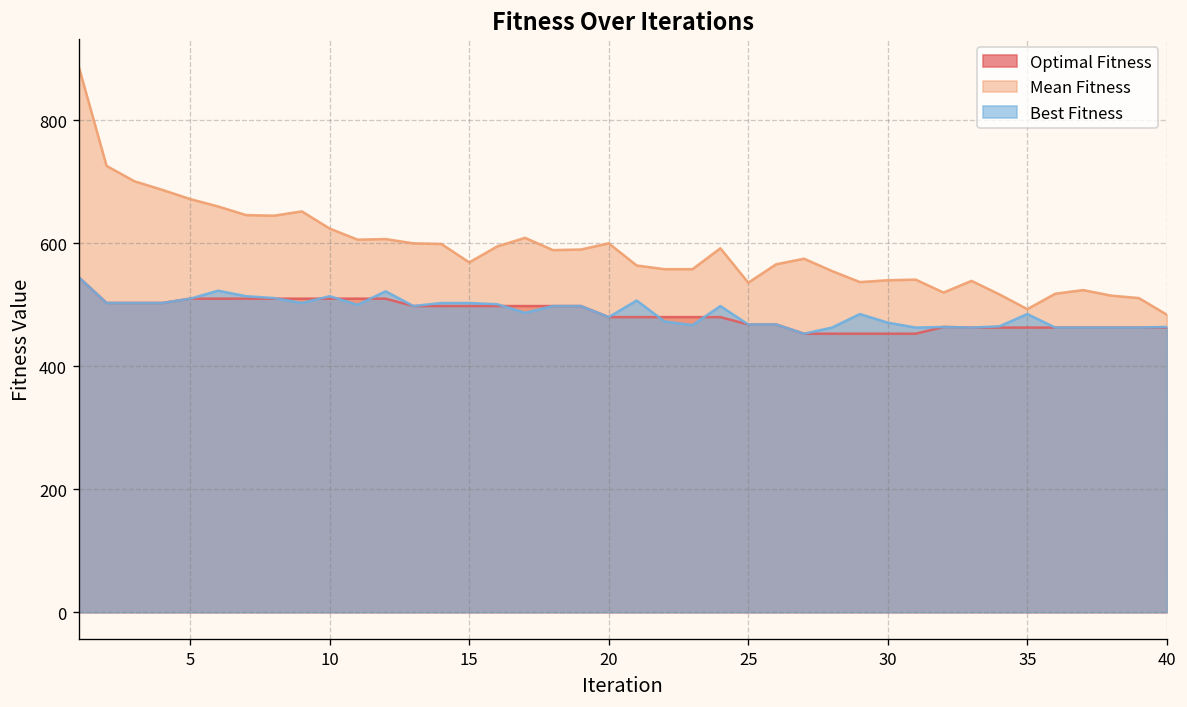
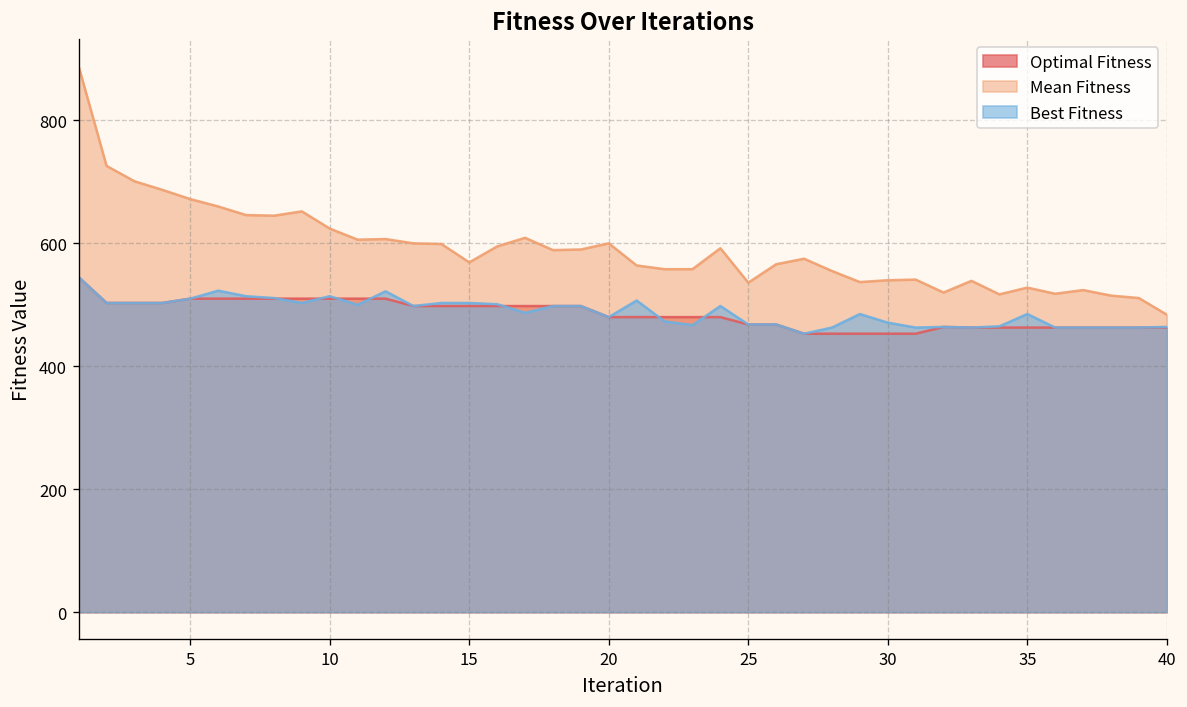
  {
    "Optimal Fitness": {
      "15": 500,
      "30": 450,
      "35": 460
    },
    "Mean Fitness": {
      "5": 670,
      "10": 620,
      "15": 570,
      "20": 600,
      "25": 540,
      "30": 540,
-     "35": 490,
+     "35": 530,
      "40": 480
    },
    "Best Fitness": {
      "15": 500,
      "30": 470,
      "35": 490
    }
  }
